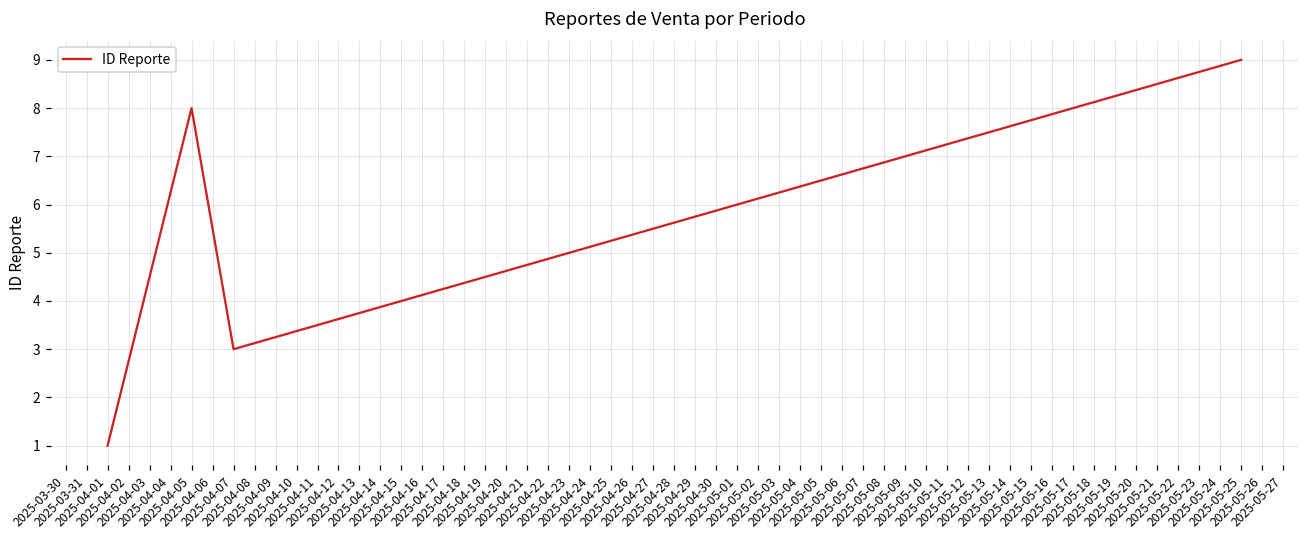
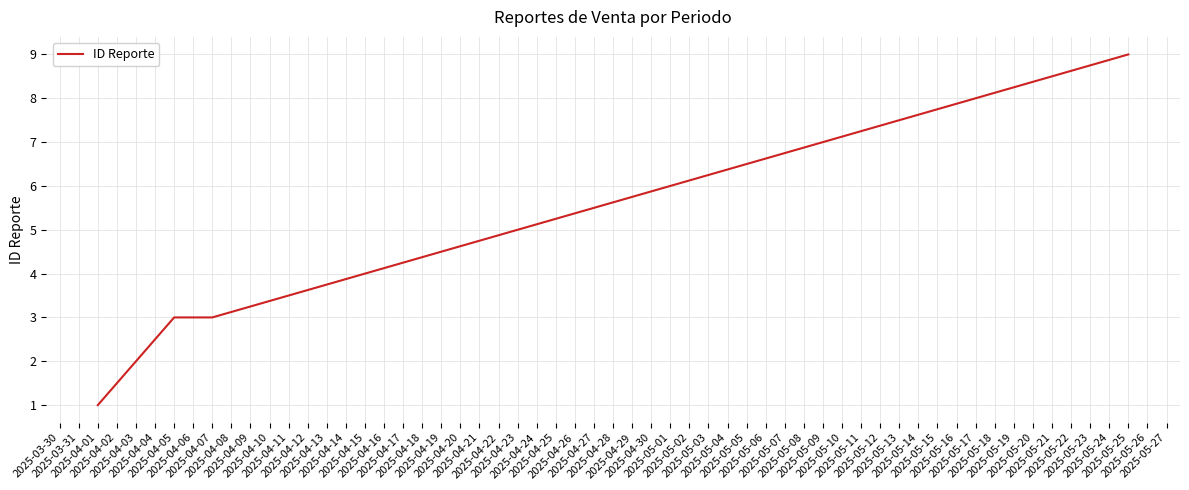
  {
    "2025-04-01": 1,
-   "2025-04-05": 8,
+   "2025-04-05": 3,
    "2025-04-07": 3,
    "2025-05-25": 9
  }
